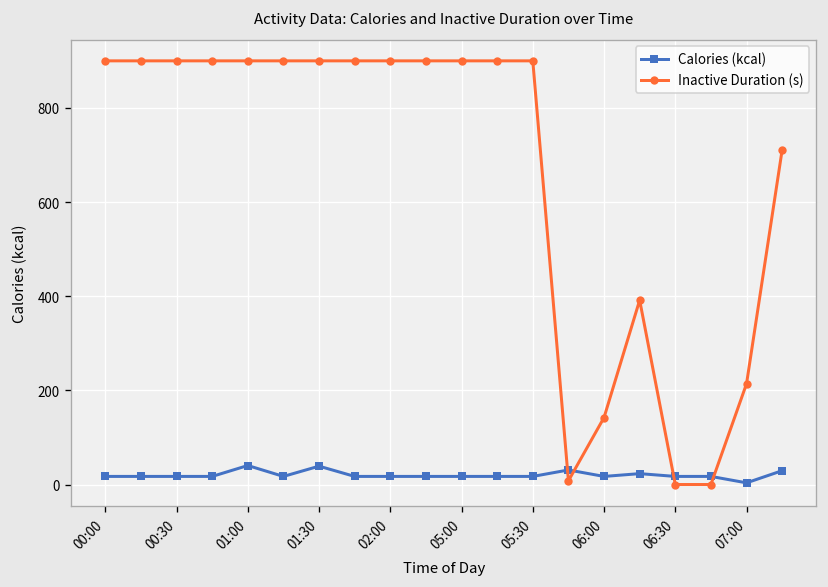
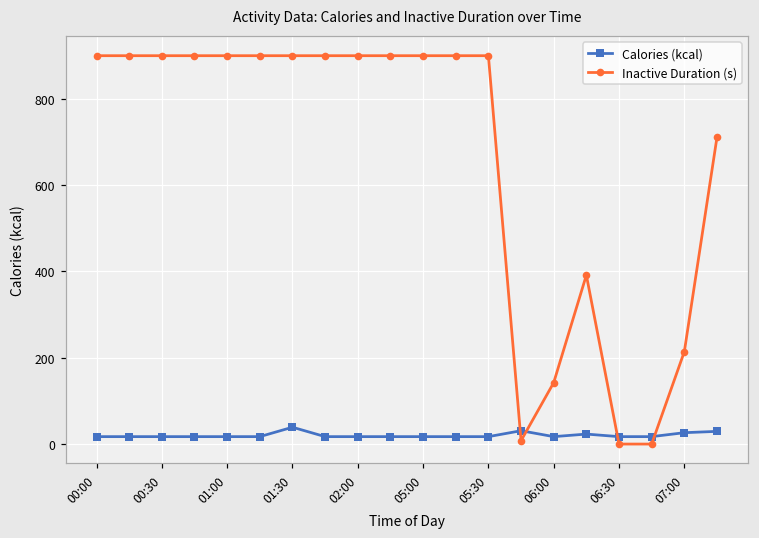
  {
    "Calories (kcal)": {
      "00:00": 20,
      "00:30": 20,
-     "01:00": 40,
+     "01:00": 20,
      "01:30": 40,
      "02:00": 20,
      "05:00": 20,
      "05:30": 20,
      "06:00": 20,
      "06:30": 20,
-     "07:00": 0
+     "07:00": 30
    },
    "Inactive Duration (s)": {
      "00:00": 900,
      "00:30": 900,
      "01:00": 900,
      "01:30": 900,
      "02:00": 900,
      "05:00": 900,
      "05:30": 900,
      "06:00": 140,
      "06:30": 0,
      "07:00": 210
    }
  }
